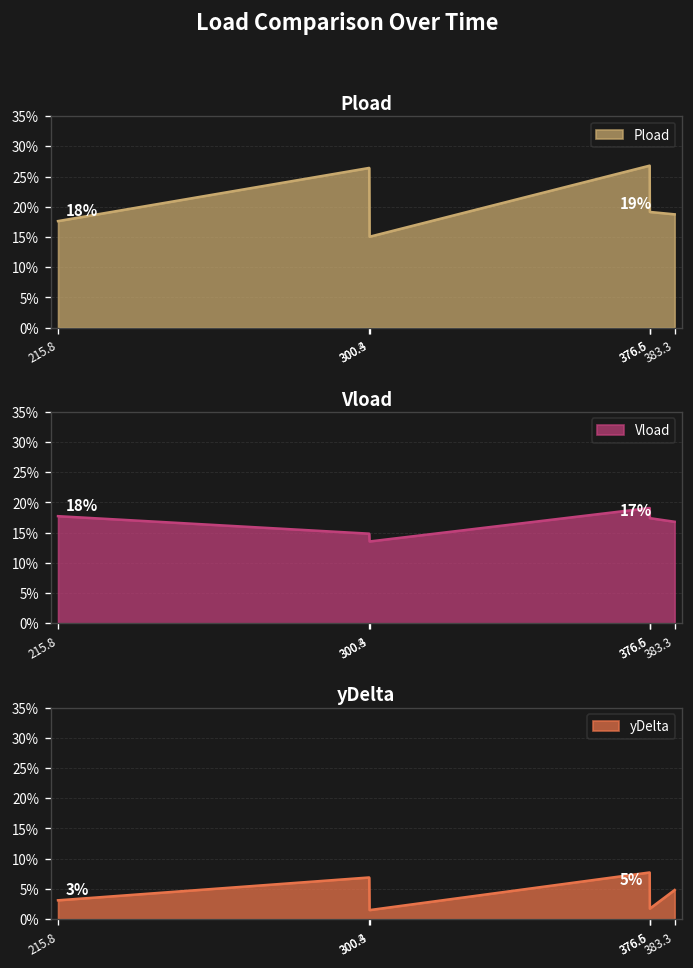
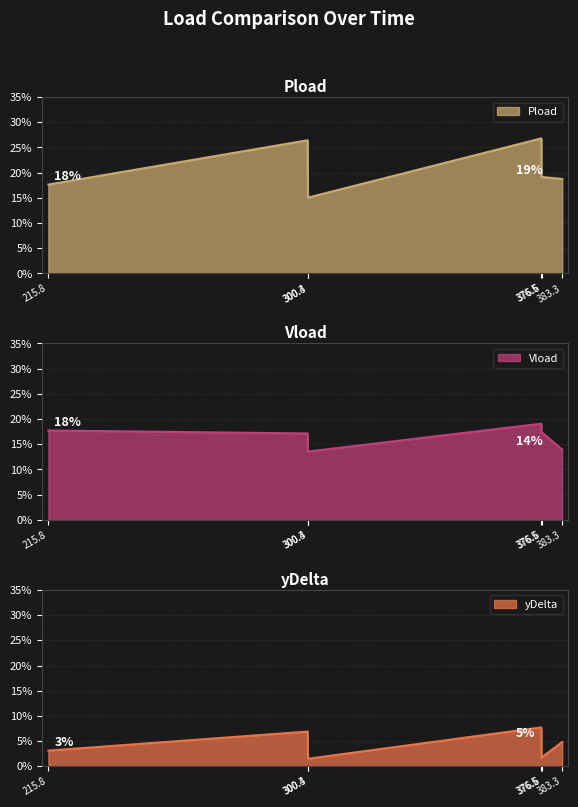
  {
    "Pload": {
      "215.8": "18%",
      "376.6": "19%"
    },
    "Vload": {
      "215.8": "18%",
-     "300.3": "15%",
-     "383.3": "17%"
+     "300.3": "17%",
+     "383.3": "14%"
    },
    "yDelta": {
      "215.8": "3%"
    }
  }
